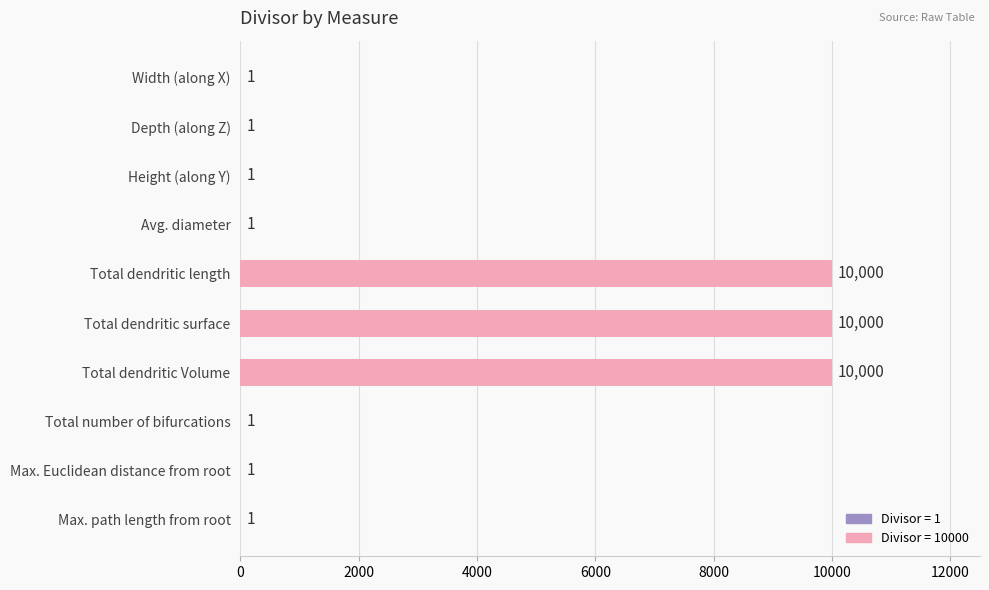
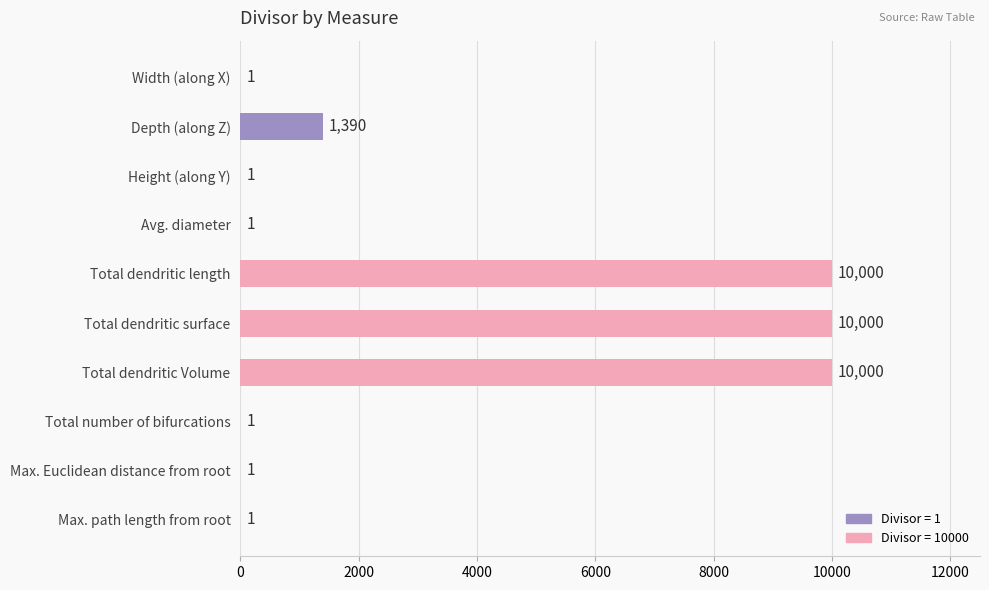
  {
    "Width (along X)": "1",
-   "Depth (along Z)": "1",
+   "Depth (along Z)": "1,390",
    "Height (along Y)": "1",
    "Avg. diameter": "1",
    "Total dendritic length": "10,000",
    "Total dendritic surface": "10,000",
    "Total dendritic Volume": "10,000",
    "Total number of bifurcations": "1",
    "Max. Euclidean distance from root": "1",
    "Max. path length from root": "1"
  }
